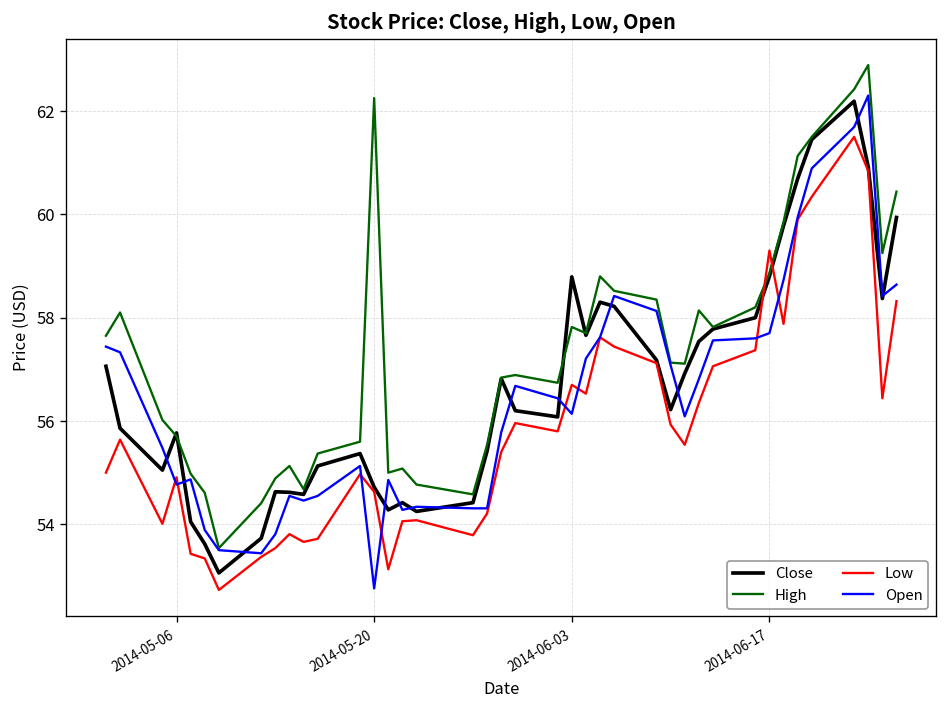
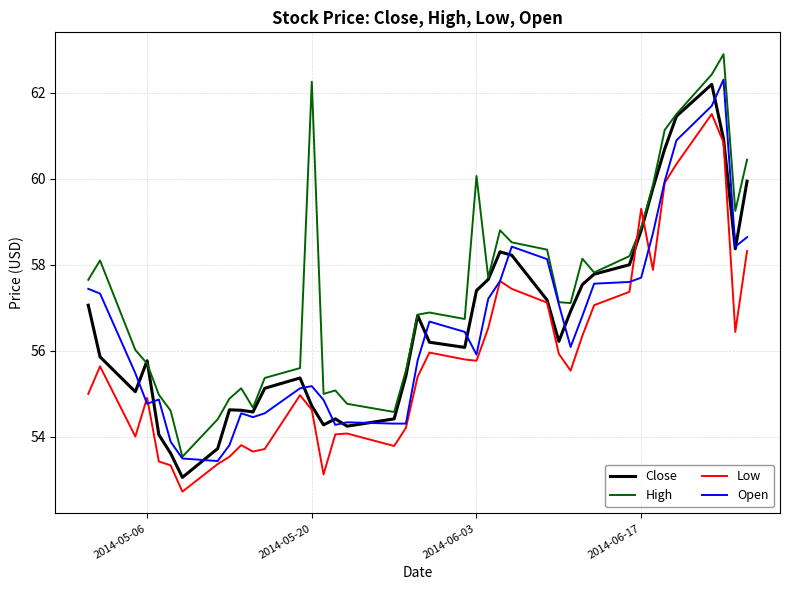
  {
    "Close": {
      "2014-05-06": 55.8,
      "2014-05-20": 54.7,
-     "2014-06-03": 58.8,
+     "2014-06-03": 57.4,
      "2014-06-17": 58.8
    },
    "High": {
      "2014-05-06": 55.7,
      "2014-05-20": 62.3,
-     "2014-06-03": 57.8,
+     "2014-06-03": 60.1,
      "2014-06-17": 58.9
    },
    "Low": {
      "2014-05-06": 54.9,
      "2014-05-20": 54.6,
-     "2014-06-03": 56.7,
+     "2014-06-03": 55.8,
      "2014-06-17": 59.3
    },
    "Open": {
      "2014-05-06": 54.8,
-     "2014-05-20": 52.8,
-     "2014-06-03": 56.1,
+     "2014-05-20": 55.2,
+     "2014-06-03": 55.9,
      "2014-06-17": 57.7
    }
  }
